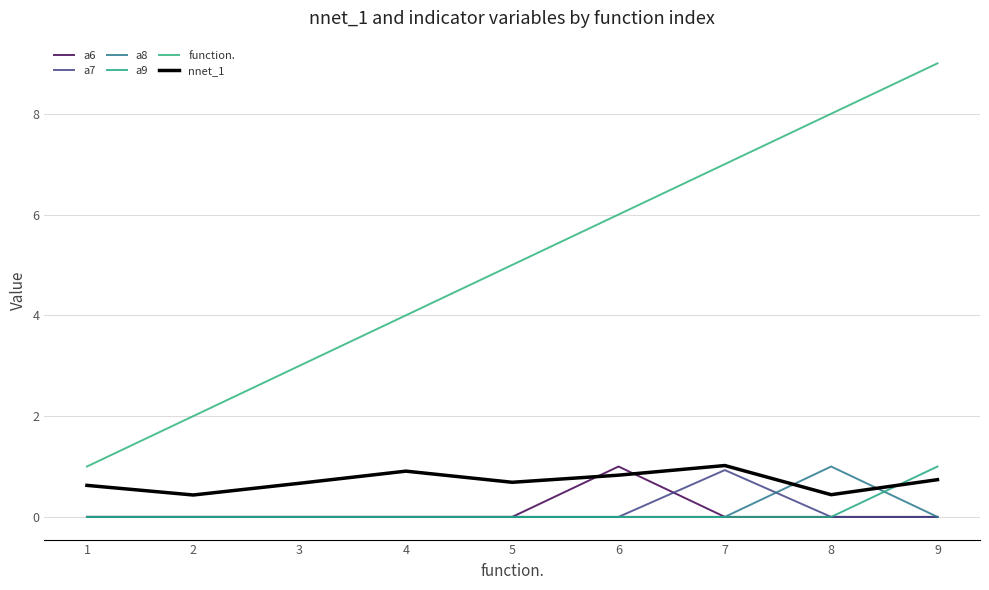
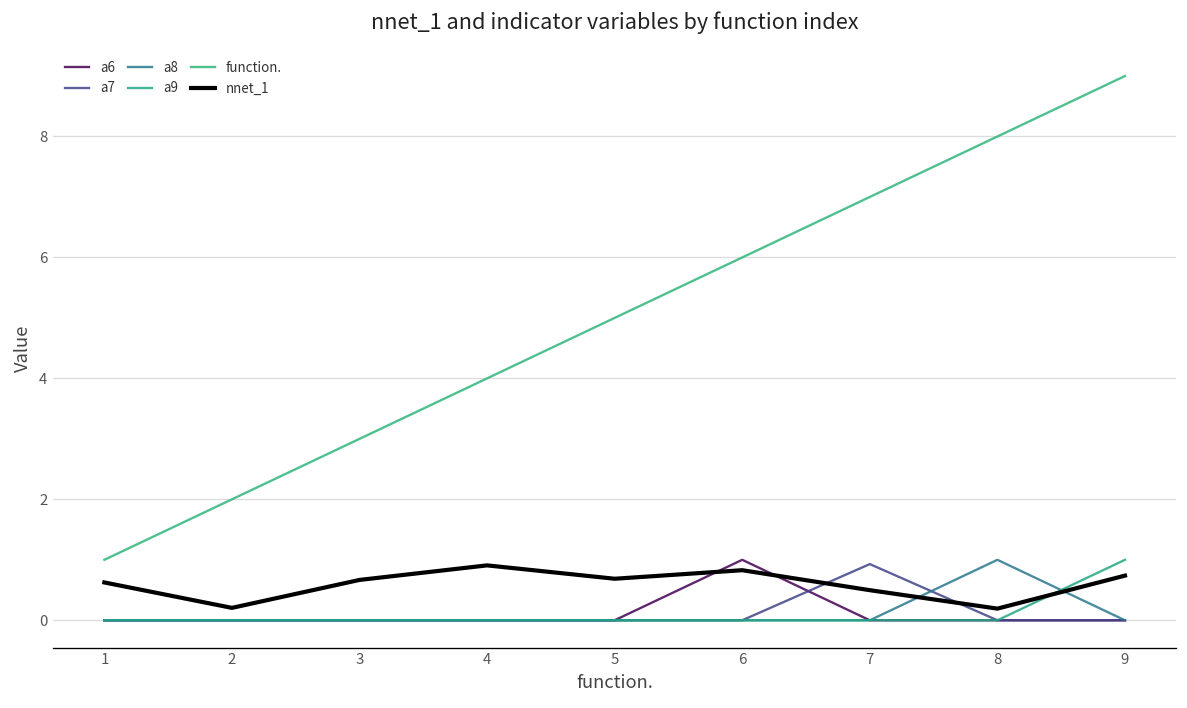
  {
    "a6": {
      "6": 1.0
    },
    "nnet_1": {
      "1": 0.6,
-     "2": 0.4,
+     "2": 0.2,
      "3": 0.7,
      "4": 0.9,
      "5": 0.7,
      "6": 0.8,
-     "7": 1.0,
-     "8": 0.4,
+     "7": 0.5,
+     "8": 0.2,
      "9": 0.7
    }
  }
